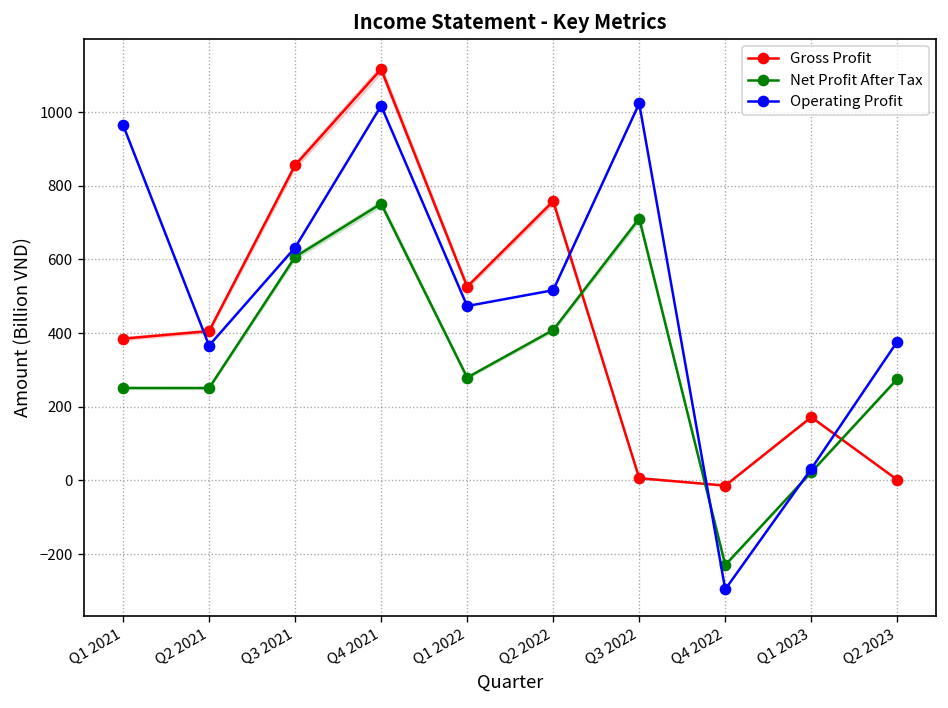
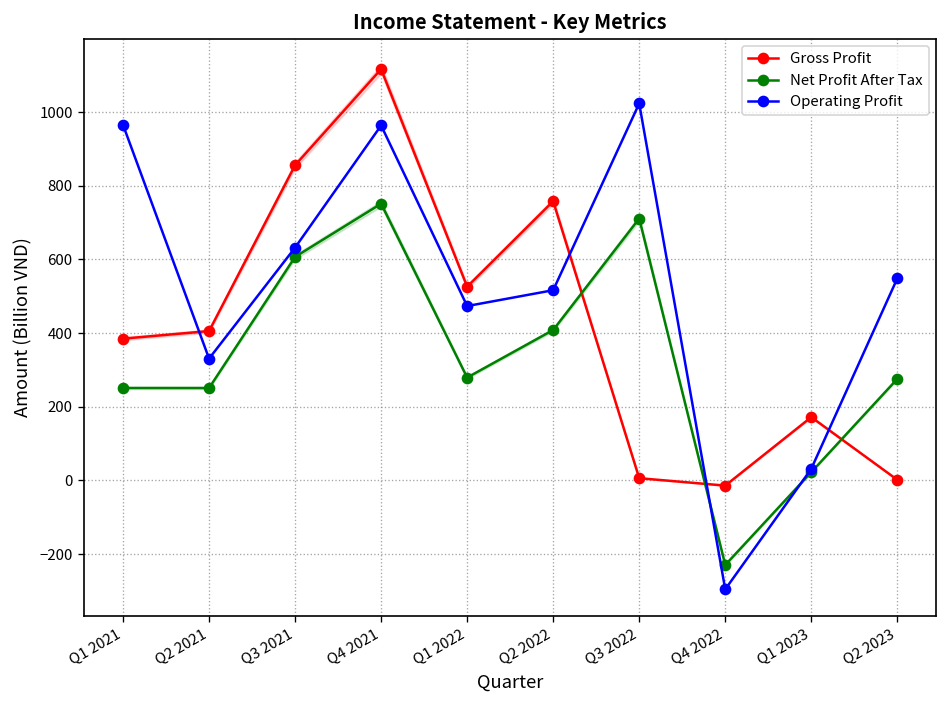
  {
    "Operating Profit": {
      "Q1 2021": 970,
-     "Q2 2021": 370,
+     "Q2 2021": 330,
      "Q3 2021": 630,
-     "Q4 2021": 1020,
+     "Q4 2021": 960,
      "Q1 2022": 470,
      "Q2 2022": 520,
      "Q3 2022": 1020,
      "Q4 2022": -300,
      "Q1 2023": 30,
-     "Q2 2023": 380
+     "Q2 2023": 550
    }
  }
